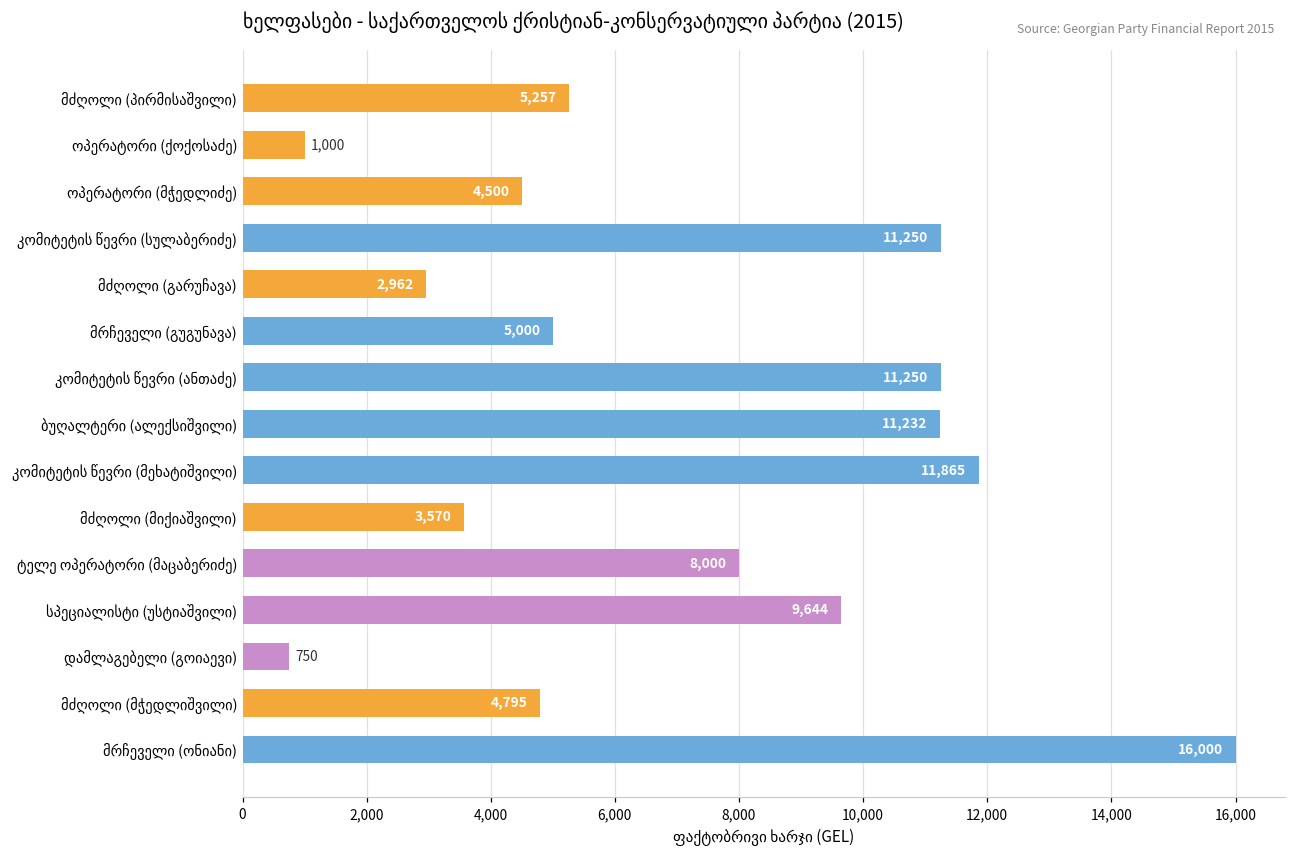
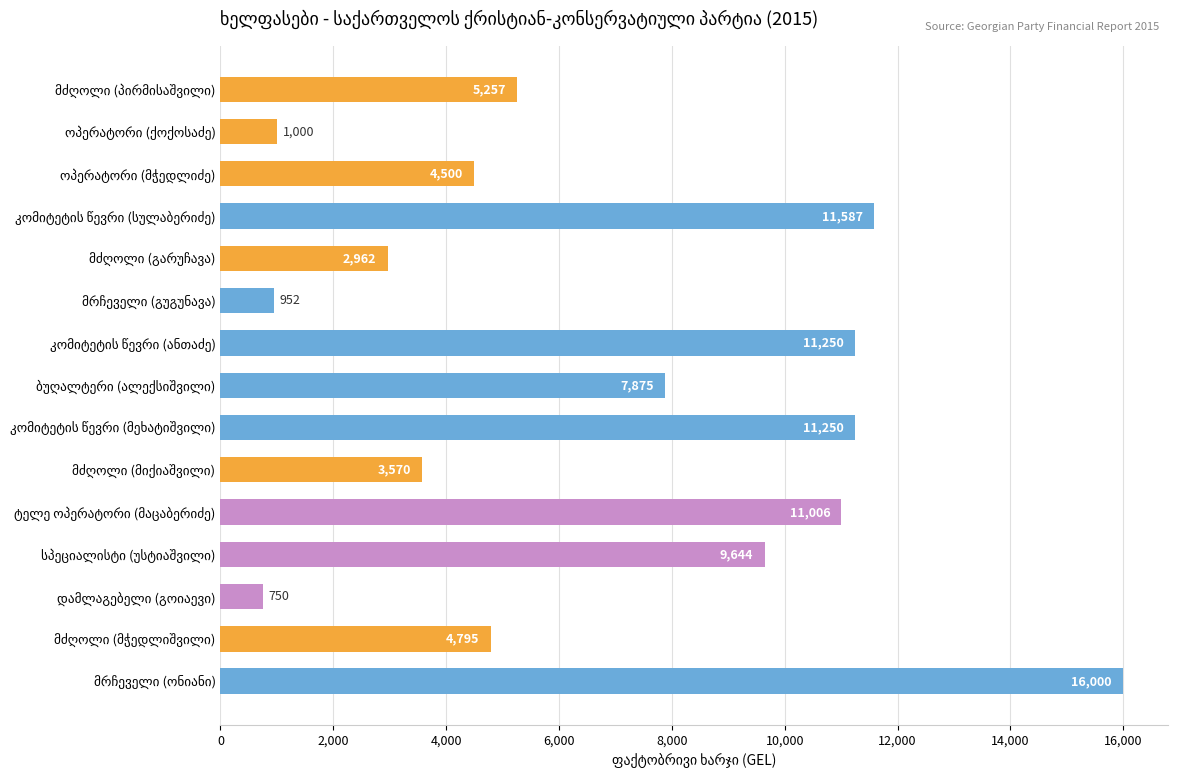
  {
    "მძღოლი (პირმისაშვილი)": "5,257",
    "ოპერატორი (ქოქოსაძე)": "1,000",
    "ოპერატორი (მჭედლიძე)": "4,500",
-   "კომიტეტის წევრი (სულაბერიძე)": "11,250",
+   "კომიტეტის წევრი (სულაბერიძე)": "11,587",
    "მძღოლი (გარუჩავა)": "2,962",
-   "მრჩეველი (გუგუნავა)": "5,000",
+   "მრჩეველი (გუგუნავა)": "952",
    "კომიტეტის წევრი (ანთაძე)": "11,250",
-   "ბუღალტერი (ალექსიშვილი)": "11,232",
-   "კომიტეტის წევრი (მეხატიშვილი)": "11,865",
+   "ბუღალტერი (ალექსიშვილი)": "7,875",
+   "კომიტეტის წევრი (მეხატიშვილი)": "11,250",
    "მძღოლი (მიქიაშვილი)": "3,570",
-   "ტელე ოპერატორი (მაცაბერიძე)": "8,000",
+   "ტელე ოპერატორი (მაცაბერიძე)": "11,006",
    "სპეციალისტი (უსტიაშვილი)": "9,644",
    "დამლაგებელი (გოიაევი)": "750",
    "მძღოლი (მჭედლიშვილი)": "4,795",
    "მრჩეველი (ონიანი)": "16,000"
  }
